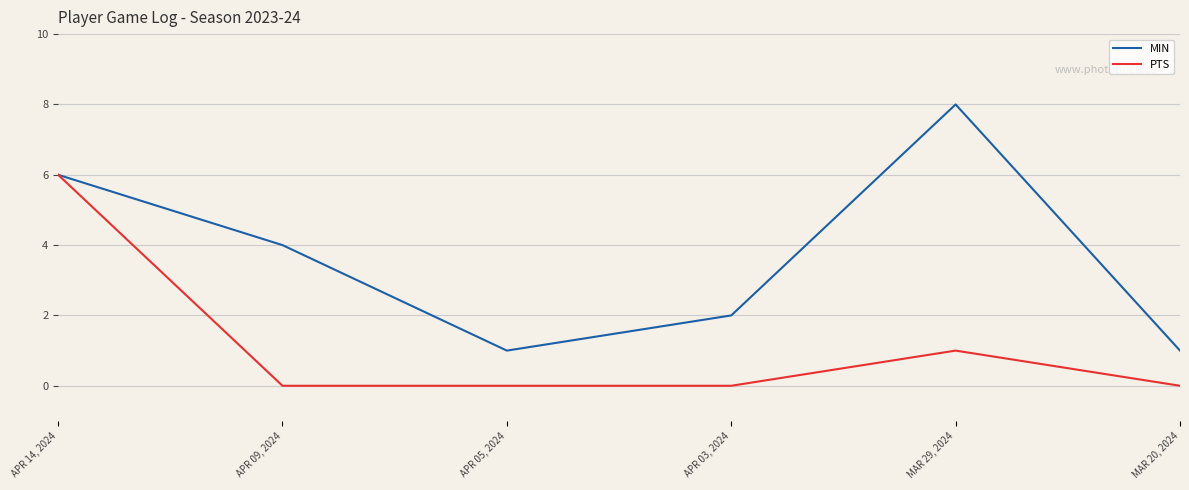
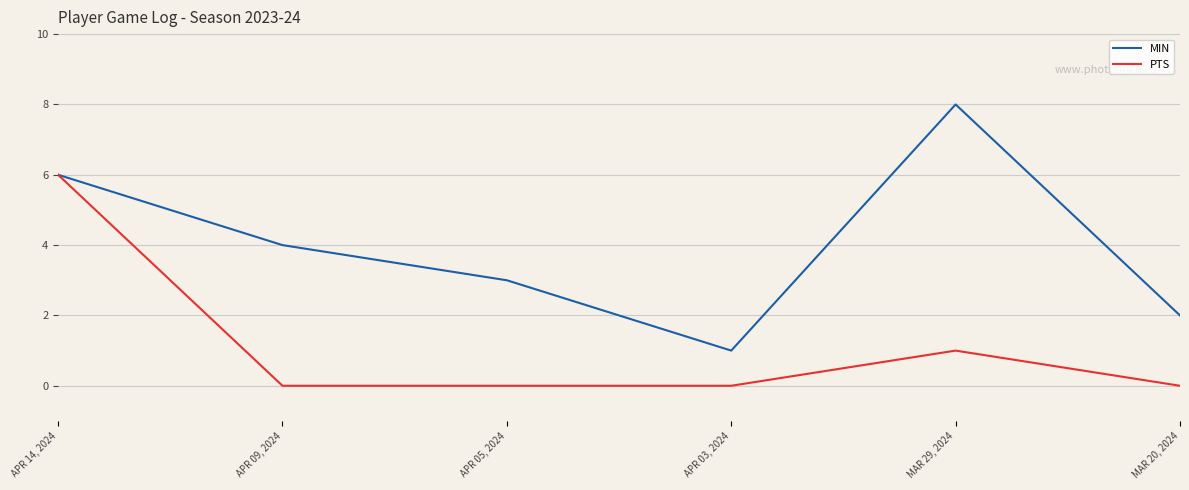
  {
    "MIN": {
      "APR 09, 2024": 4,
-     "APR 05, 2024": 1,
-     "APR 03, 2024": 2,
+     "APR 05, 2024": 3,
+     "APR 03, 2024": 1,
      "MAR 29, 2024": 8,
-     "MAR 20, 2024": 1
+     "MAR 20, 2024": 2
    },
    "PTS": {
      "APR 09, 2024": 0,
      "APR 05, 2024": 0,
      "APR 03, 2024": 0,
      "MAR 29, 2024": 1,
      "MAR 20, 2024": 0
    }
  }
